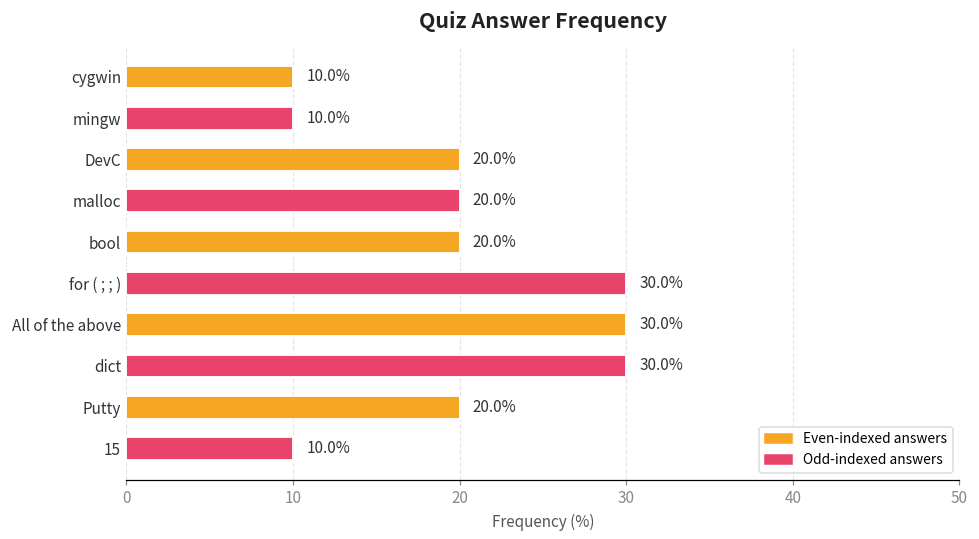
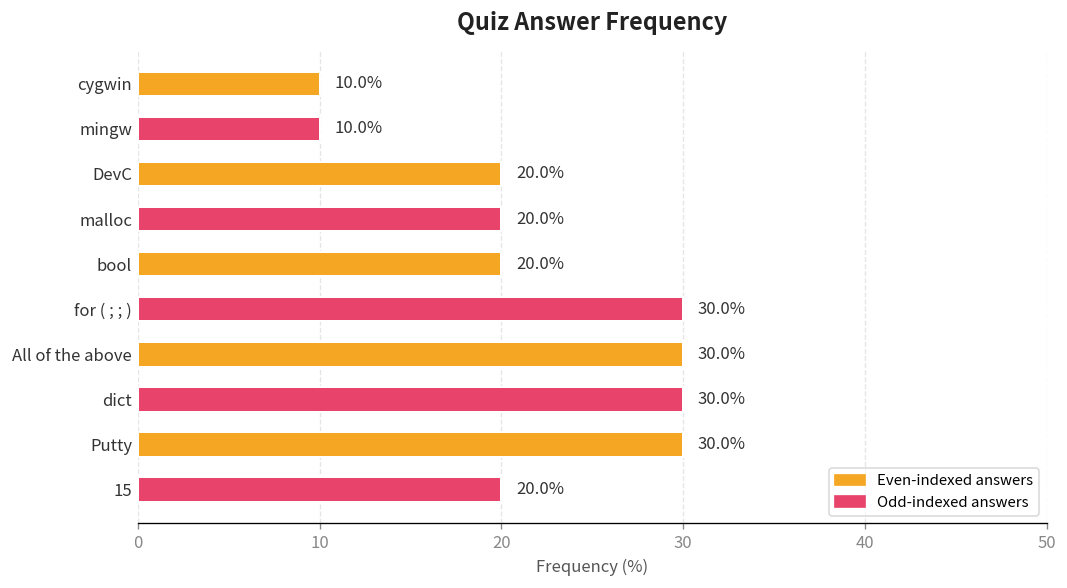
  {
    "cygwin": "10.0%",
    "mingw": "10.0%",
    "DevC": "20.0%",
    "malloc": "20.0%",
    "bool": "20.0%",
    "for ( ; ; )": "30.0%",
    "All of the above": "30.0%",
    "dict": "30.0%",
-   "Putty": "20.0%",
-   "15": "10.0%"
+   "Putty": "30.0%",
+   "15": "20.0%"
  }
